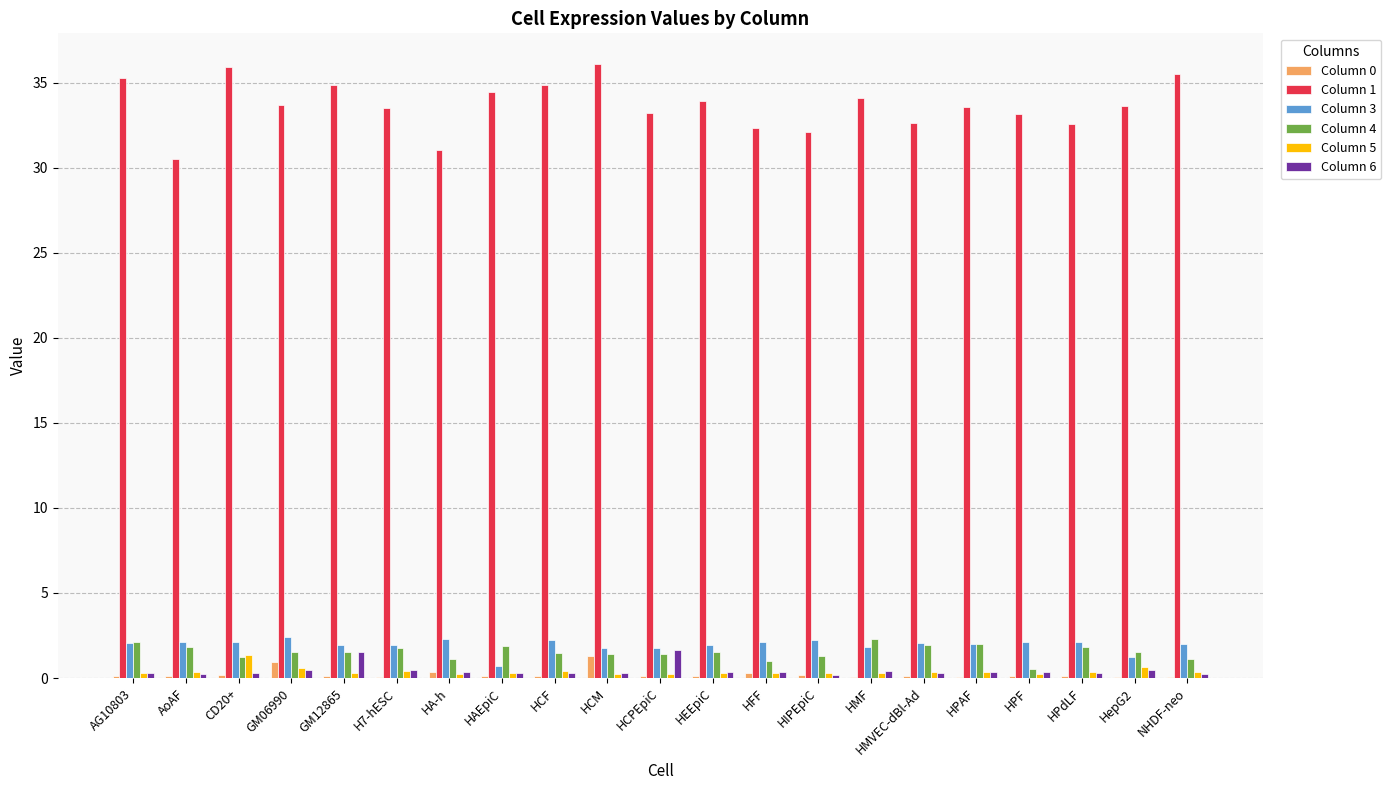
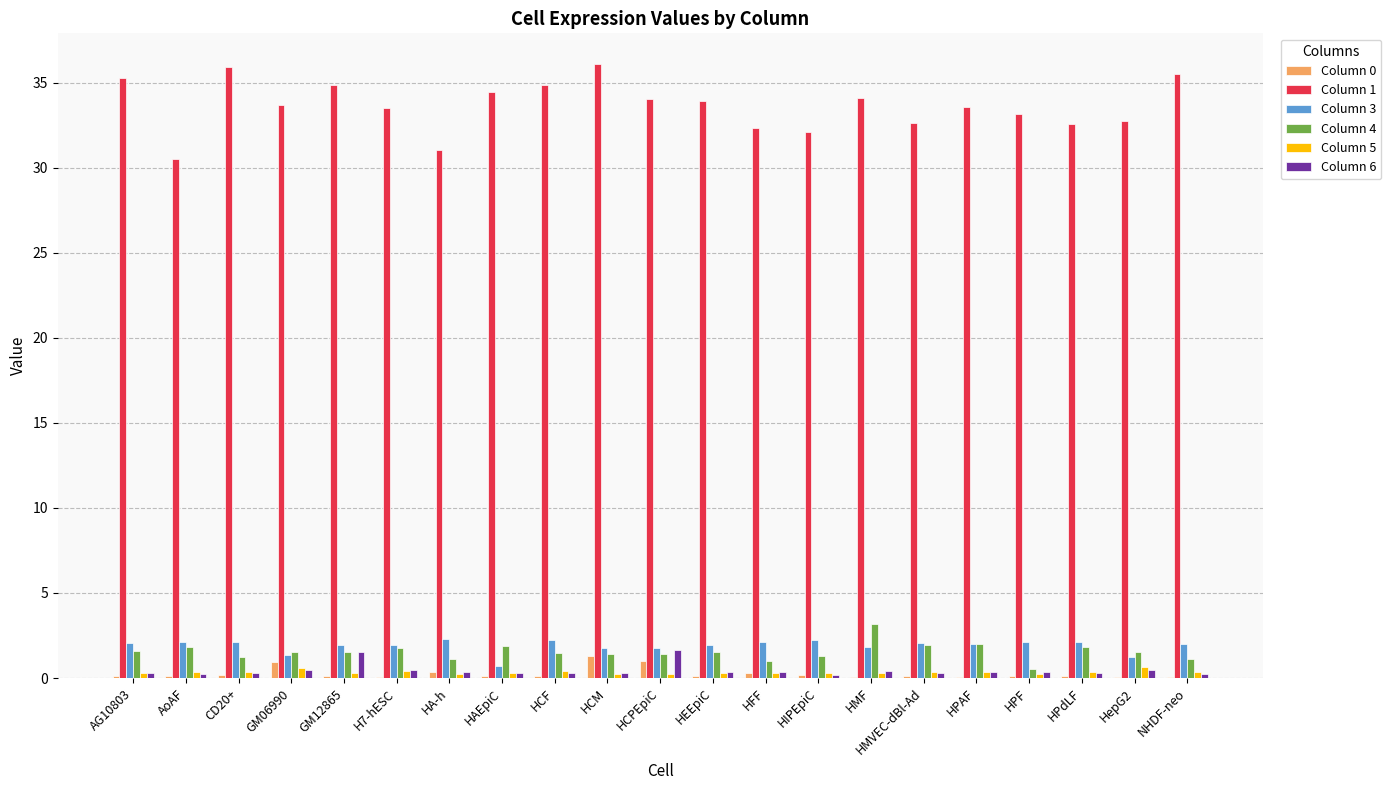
  {
    "Column 0": {
      "CD20+": 0.2,
      "GM06990": 0.9,
      "HA-h": 0.3,
      "HCM": 1.3,
-     "HCPEpiC": 0.1,
+     "HCPEpiC": 1.0,
      "HFF": 0.3,
      "HIPEpiC": 0.2
    },
    "Column 1": {
      "AG10803": 35.3,
      "AoAF": 30.5,
      "CD20+": 35.9,
      "GM06990": 33.7,
      "GM12865": 34.8,
      "H7-hESC": 33.5,
      "HA-h": 31.0,
      "HAEpiC": 34.5,
      "HCF": 34.8,
      "HCM": 36.1,
-     "HCPEpiC": 33.2,
+     "HCPEpiC": 34.1,
      "HEEpiC": 33.9,
      "HFF": 32.3,
      "HIPEpiC": 32.1,
      "HMF": 34.1,
      "HMVEC-dBl-Ad": 32.7,
      "HPAF": 33.6,
      "HPF": 33.1,
      "HPdLF": 32.6,
-     "HepG2": 33.6,
+     "HepG2": 32.8,
      "NHDF-neo": 35.5
    },
    "Column 3": {
      "AG10803": 2.1,
      "AoAF": 2.1,
      "CD20+": 2.1,
-     "GM06990": 2.4,
+     "GM06990": 1.4,
      "GM12865": 2.0,
      "H7-hESC": 1.9,
      "HA-h": 2.3,
      "HAEpiC": 0.7,
      "HCF": 2.2,
      "HCM": 1.8,
      "HCPEpiC": 1.8,
      "HEEpiC": 1.9,
      "HFF": 2.1,
      "HIPEpiC": 2.2,
      "HMF": 1.8,
      "HMVEC-dBl-Ad": 2.1,
      "HPAF": 2.0,
      "HPF": 2.1,
      "HPdLF": 2.1,
      "HepG2": 1.2,
      "NHDF-neo": 2.0
    },
    "Column 4": {
-     "AG10803": 2.1,
+     "AG10803": 1.6,
      "AoAF": 1.9,
      "CD20+": 1.2,
      "GM06990": 1.5,
      "GM12865": 1.5,
      "H7-hESC": 1.7,
      "HA-h": 1.1,
      "HAEpiC": 1.9,
      "HCF": 1.5,
      "HCM": 1.4,
      "HCPEpiC": 1.4,
      "HEEpiC": 1.5,
      "HFF": 1.0,
      "HIPEpiC": 1.3,
-     "HMF": 2.3,
+     "HMF": 3.2,
      "HMVEC-dBl-Ad": 1.9,
      "HPAF": 2.0,
      "HPF": 0.5,
      "HPdLF": 1.8,
      "HepG2": 1.5,
      "NHDF-neo": 1.1
    },
    "Column 5": {
      "AG10803": 0.3,
      "AoAF": 0.4,
-     "CD20+": 1.4,
+     "CD20+": 0.4,
      "GM06990": 0.6,
      "GM12865": 0.3,
      "H7-hESC": 0.4,
      "HA-h": 0.3,
      "HAEpiC": 0.3,
      "HCF": 0.4,
      "HCM": 0.2,
      "HCPEpiC": 0.3,
      "HEEpiC": 0.3,
      "HFF": 0.3,
      "HIPEpiC": 0.3,
      "HMF": 0.3,
      "HMVEC-dBl-Ad": 0.4,
      "HPAF": 0.3,
      "HPF": 0.3,
      "HPdLF": 0.4,
      "HepG2": 0.6,
      "NHDF-neo": 0.4
    },
    "Column 6": {
      "AG10803": 0.3,
      "AoAF": 0.3,
      "CD20+": 0.3,
      "GM06990": 0.5,
      "GM12865": 1.5,
      "H7-hESC": 0.5,
      "HA-h": 0.4,
      "HAEpiC": 0.3,
      "HCF": 0.3,
      "HCM": 0.3,
      "HCPEpiC": 1.6,
      "HEEpiC": 0.3,
      "HFF": 0.3,
      "HIPEpiC": 0.2,
      "HMF": 0.4,
      "HMVEC-dBl-Ad": 0.3,
      "HPAF": 0.4,
      "HPF": 0.3,
      "HPdLF": 0.3,
      "HepG2": 0.4,
      "NHDF-neo": 0.3
    }
  }
